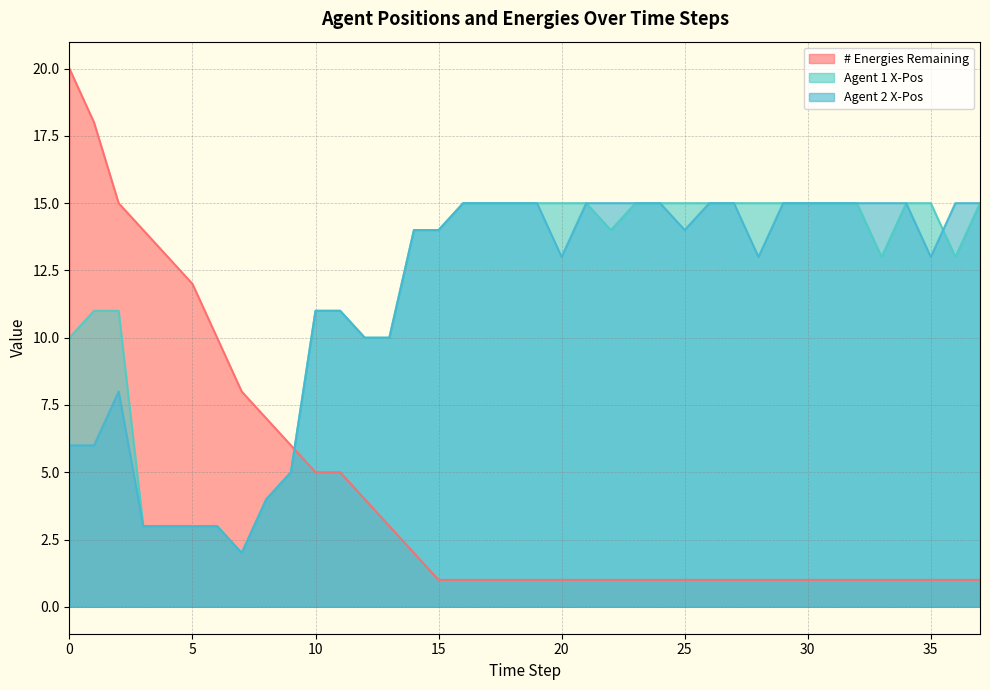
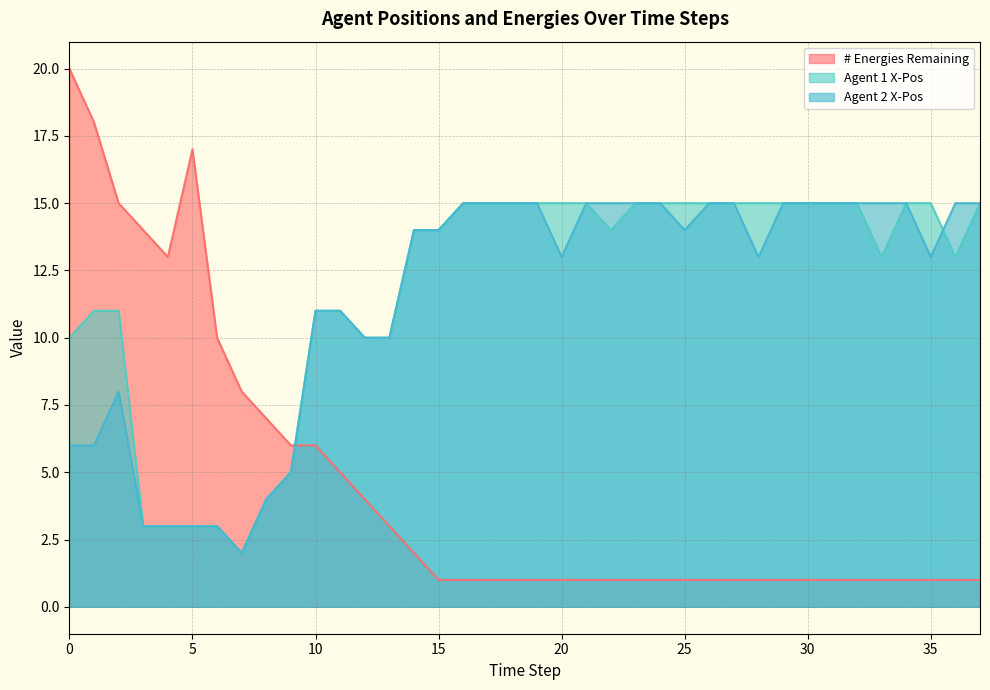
  {
    "# Energies Remaining": {
      "0": 20,
-     "5": 12,
-     "10": 5,
+     "5": 17,
+     "10": 6,
      "15": 1,
      "20": 1,
      "25": 1,
      "30": 1,
      "35": 1
    }
  }
